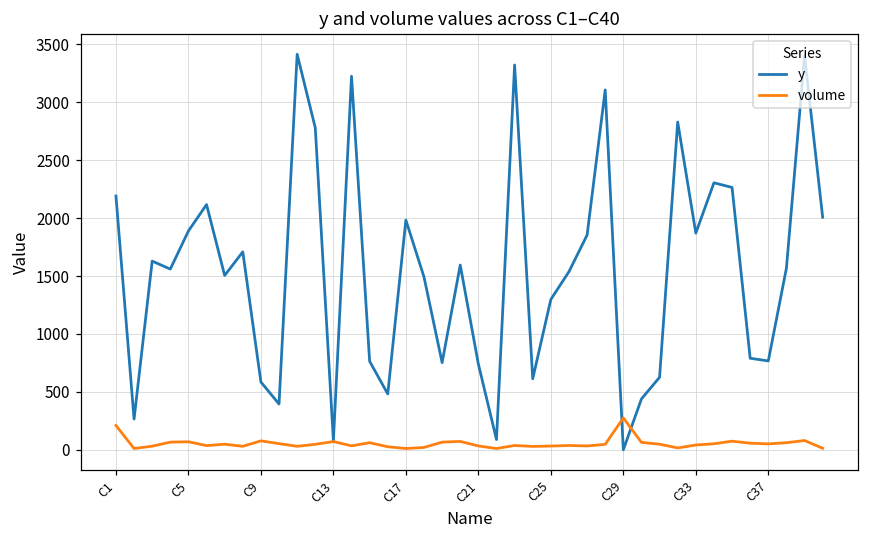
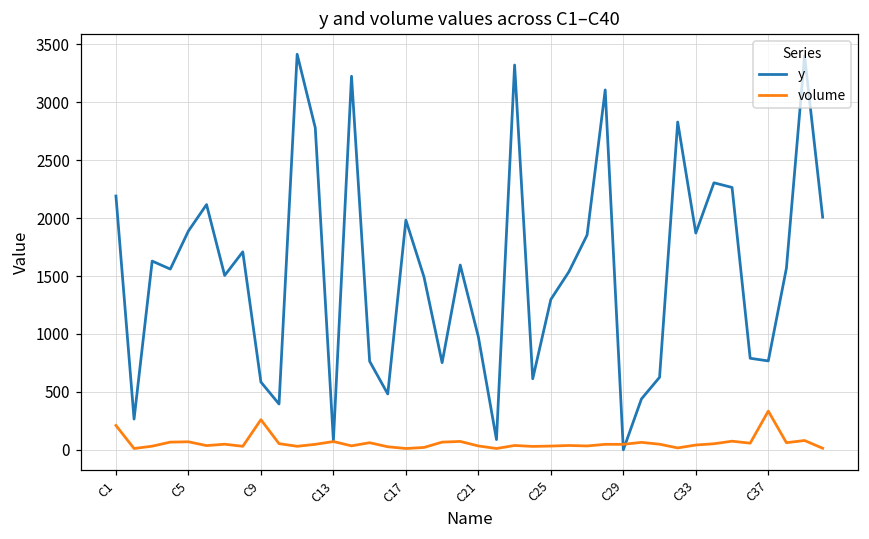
  {
    "y": {
      "C1": 2190,
      "C5": 1890,
      "C9": 590,
      "C17": 1980,
-     "C21": 740,
+     "C21": 980,
      "C25": 1300,
      "C29": 0,
      "C33": 1870,
      "C37": 770
    },
    "volume": {
      "C1": 210,
      "C5": 70,
-     "C9": 80,
+     "C9": 260,
      "C17": 10,
      "C21": 30,
      "C25": 30,
-     "C29": 280,
+     "C29": 50,
      "C33": 40,
-     "C37": 50
+     "C37": 330
    }
  }
